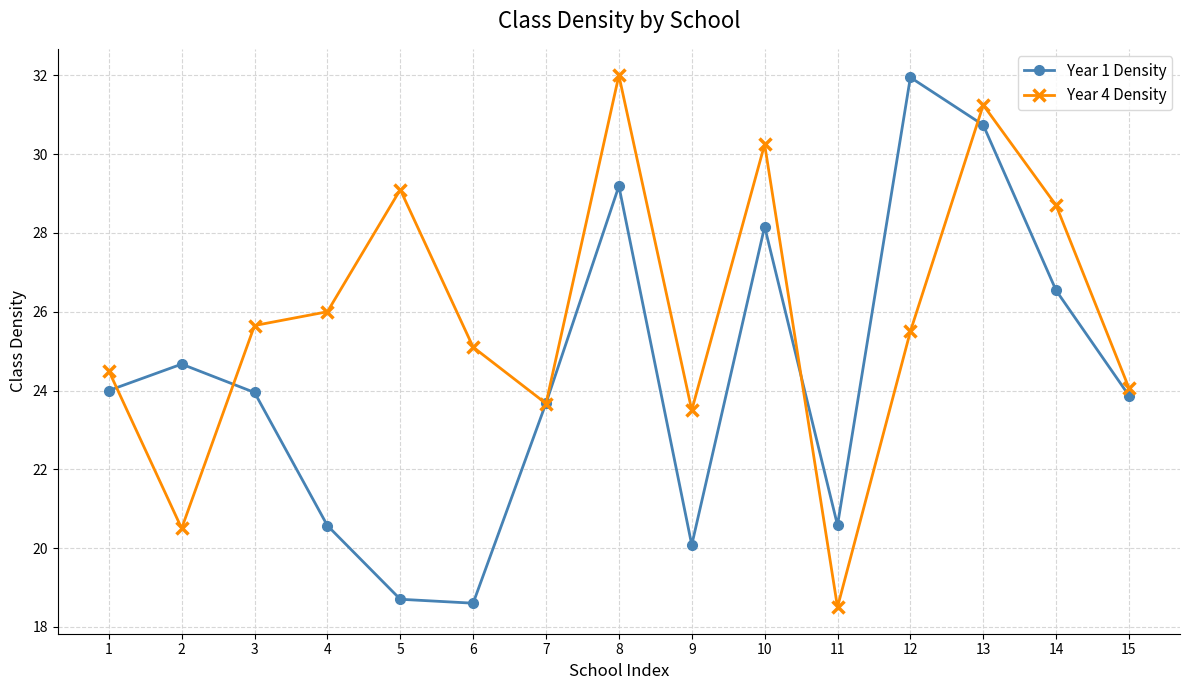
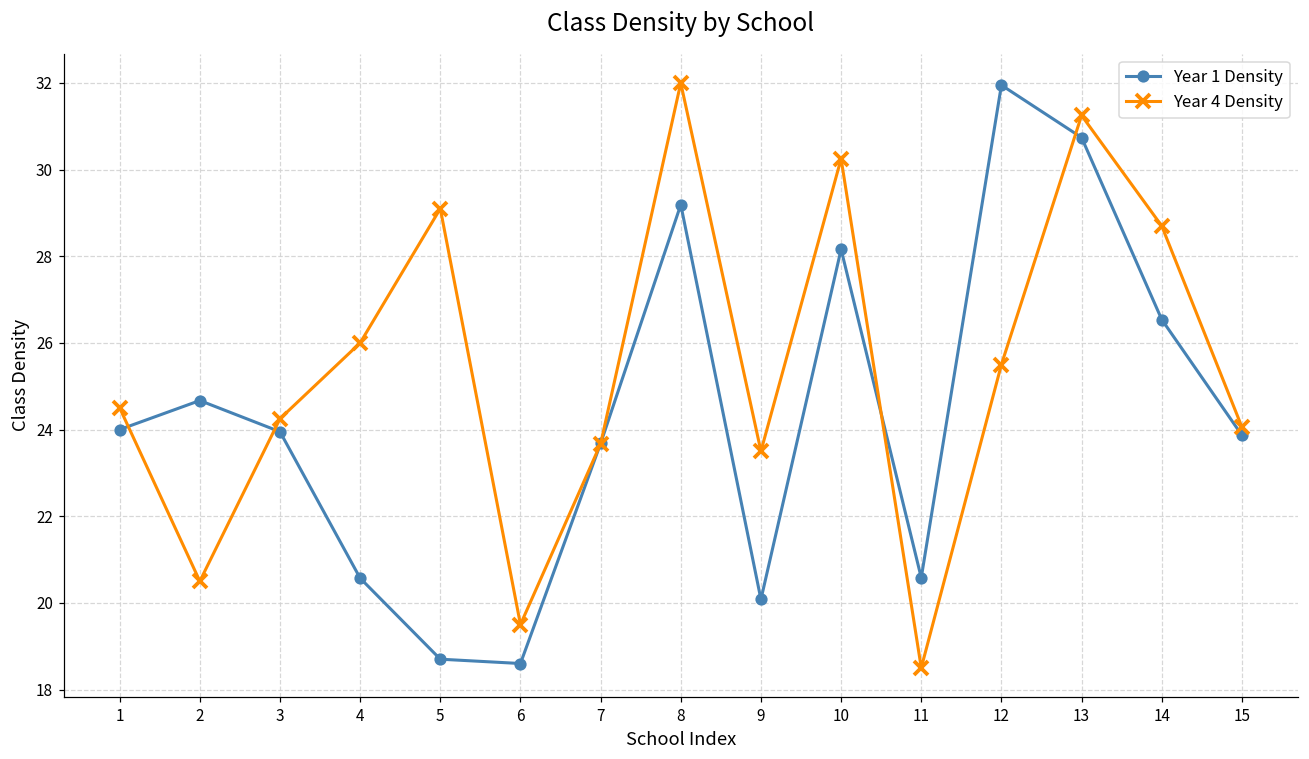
  {
    "Year 1 Density": {
      "1": 24.0,
      "2": 24.7,
      "3": 24.0,
      "4": 20.6,
      "5": 18.7,
      "6": 18.6,
      "8": 29.2,
      "9": 20.1,
      "10": 28.2,
      "11": 20.6,
      "12": 32.0,
      "13": 30.7,
      "14": 26.5,
      "15": 23.9
    },
    "Year 4 Density": {
      "1": 24.5,
      "2": 20.5,
-     "3": 25.7,
+     "3": 24.3,
      "4": 26.0,
      "5": 29.1,
-     "6": 25.1,
+     "6": 19.5,
      "8": 32.0,
      "9": 23.5,
      "10": 30.3,
      "11": 18.5,
      "12": 25.5,
      "13": 31.3,
      "14": 28.7,
      "15": 24.1
    }
  }
